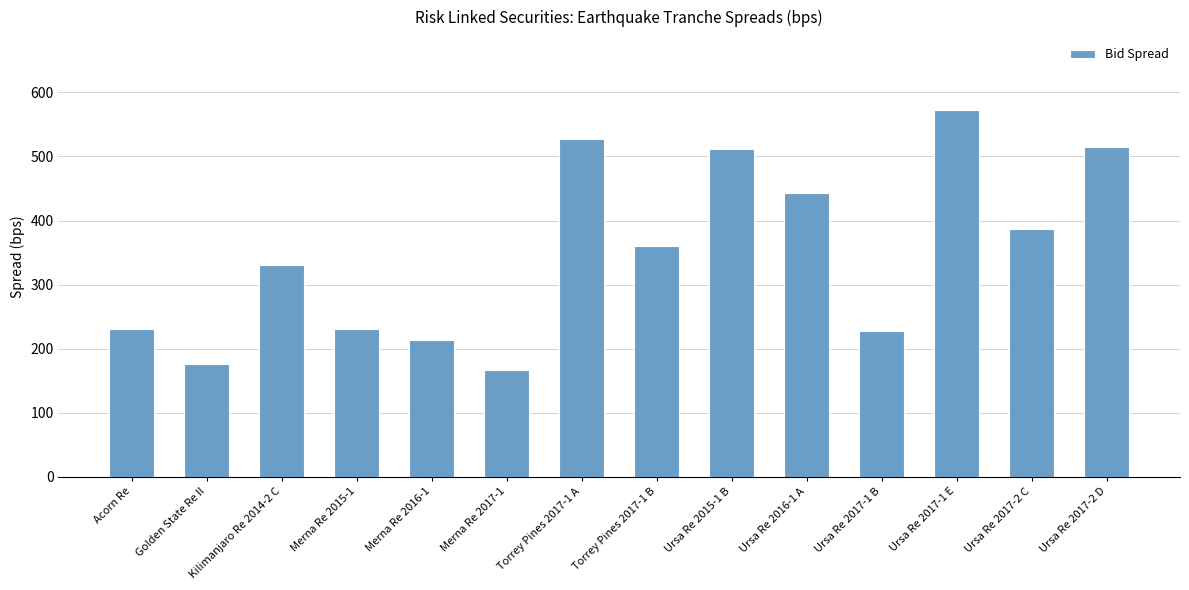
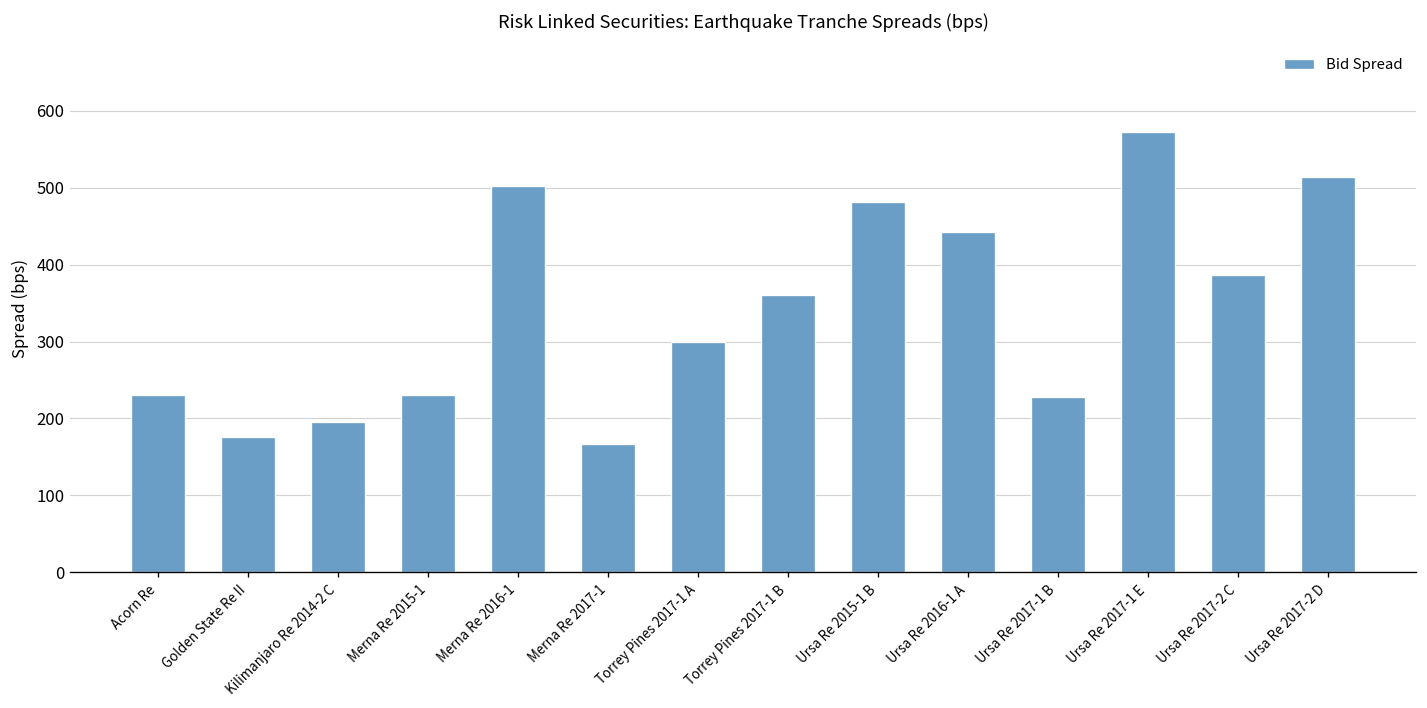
  {
    "Acorn Re": 230,
    "Golden State Re II": 180,
-   "Kilimanjaro Re 2014-2 C": 330,
+   "Kilimanjaro Re 2014-2 C": 200,
    "Merna Re 2015-1": 230,
-   "Merna Re 2016-1": 210,
+   "Merna Re 2016-1": 500,
    "Merna Re 2017-1": 170,
-   "Torrey Pines 2017-1 A": 530,
+   "Torrey Pines 2017-1 A": 300,
    "Torrey Pines 2017-1 B": 360,
-   "Ursa Re 2015-1 B": 510,
+   "Ursa Re 2015-1 B": 480,
    "Ursa Re 2016-1 A": 440,
    "Ursa Re 2017-1 B": 230,
    "Ursa Re 2017-1 E": 570,
    "Ursa Re 2017-2 C": 390,
    "Ursa Re 2017-2 D": 510
  }
